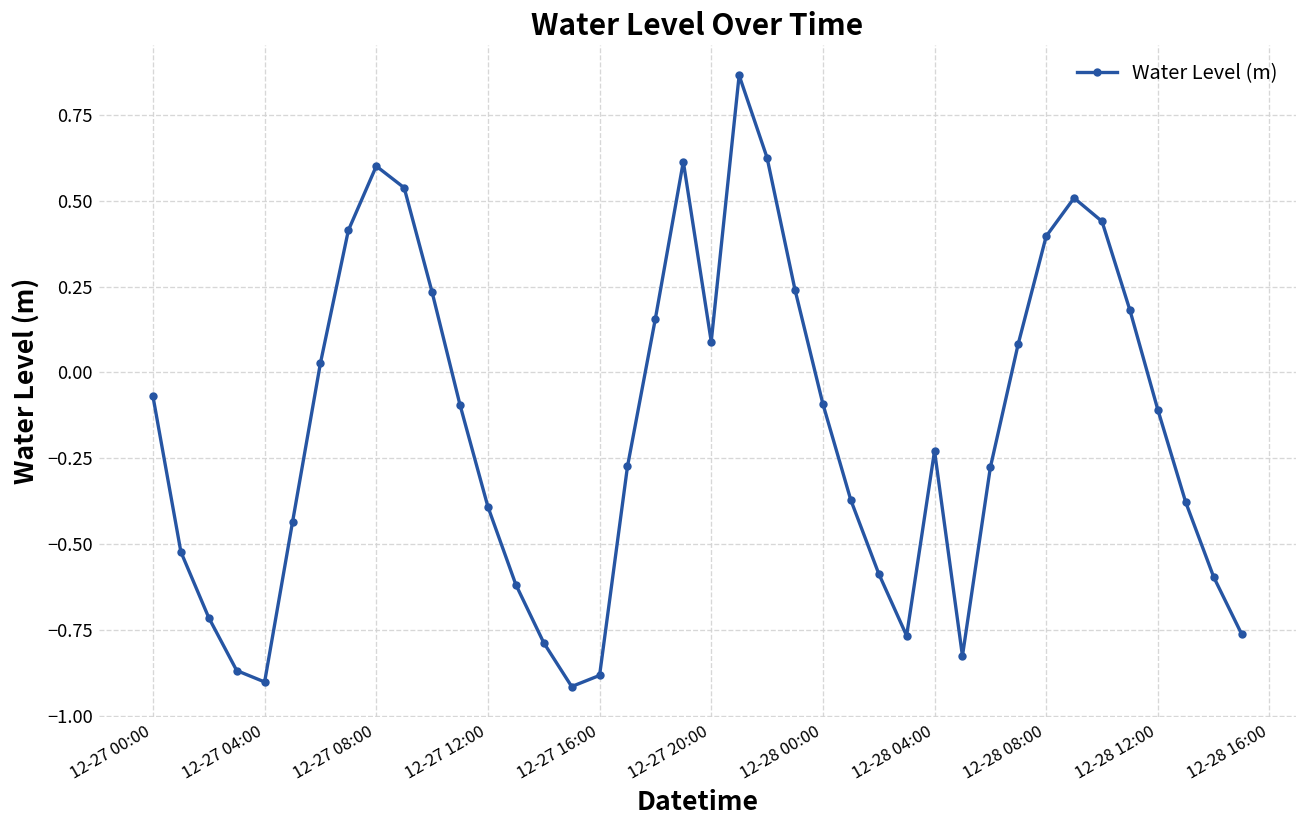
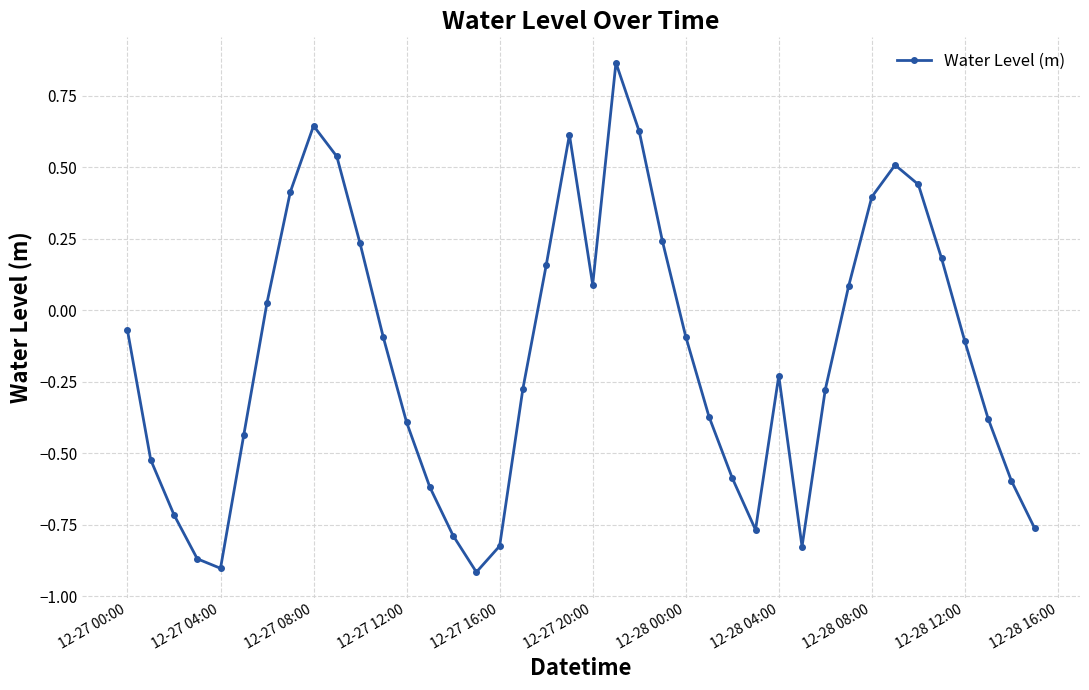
  {
    "12-27 00:00": -0.07,
    "12-27 04:00": -0.90,
-   "12-27 08:00": 0.60,
+   "12-27 08:00": 0.65,
    "12-27 12:00": -0.39,
-   "12-27 16:00": -0.88,
+   "12-27 16:00": -0.82,
    "12-27 20:00": 0.09,
    "12-28 00:00": -0.09,
    "12-28 04:00": -0.23,
    "12-28 08:00": 0.40,
    "12-28 12:00": -0.11
  }
